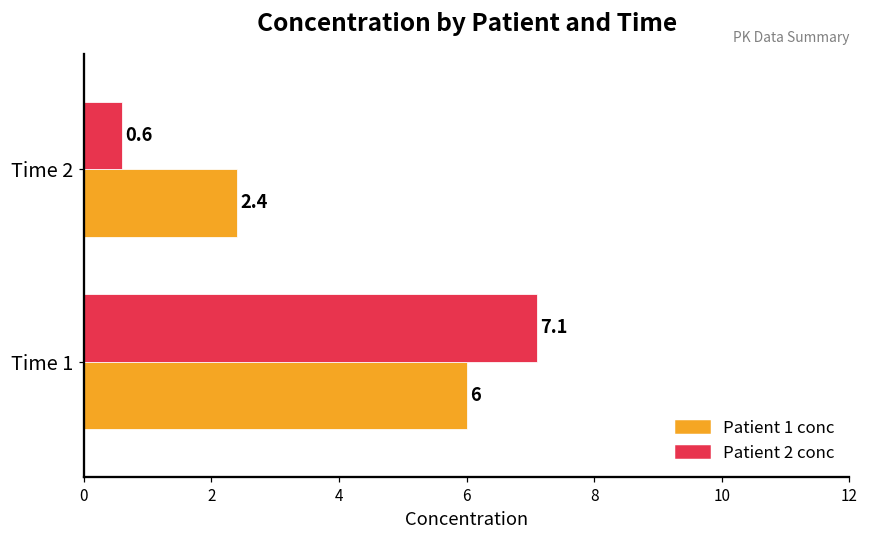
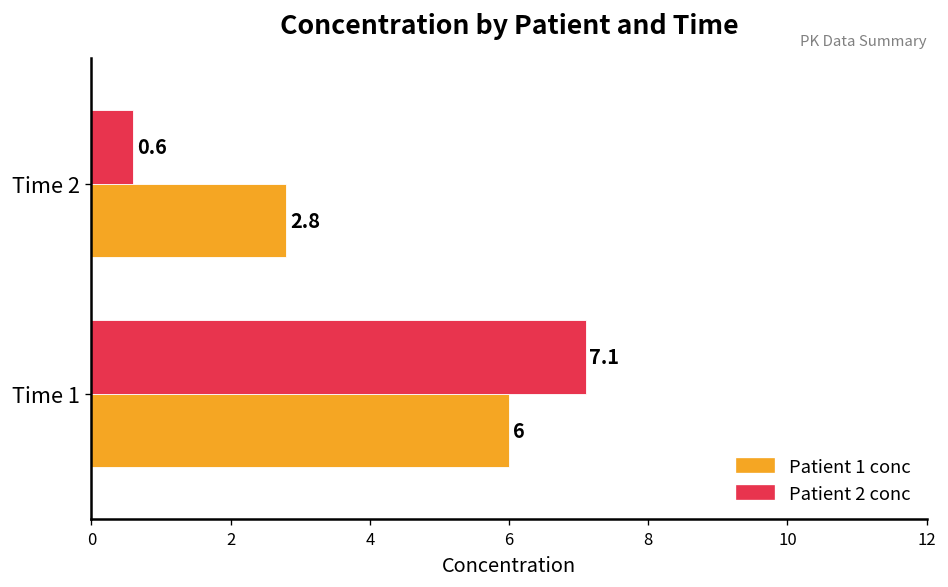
  {
    "Patient 1 conc": {
-     "Time 2": 2.4,
+     "Time 2": 2.8,
      "Time 1": 6
    },
    "Patient 2 conc": {
      "Time 2": 0.6,
      "Time 1": 7.1
    }
  }
